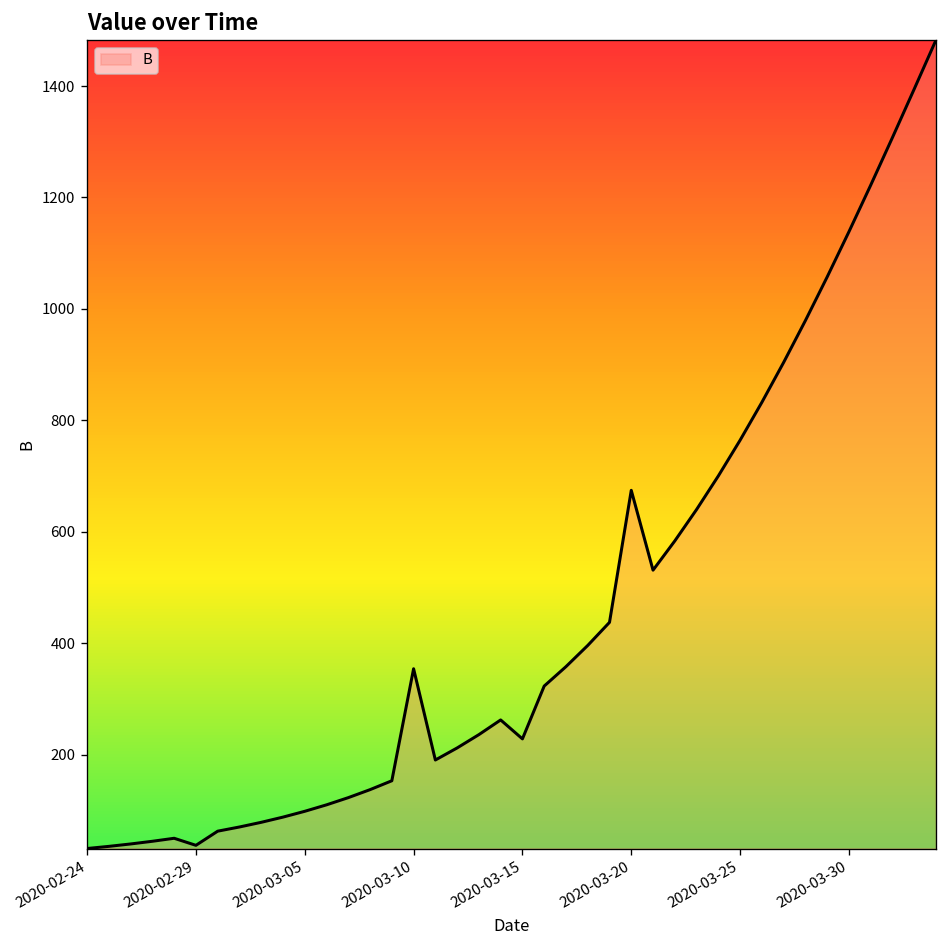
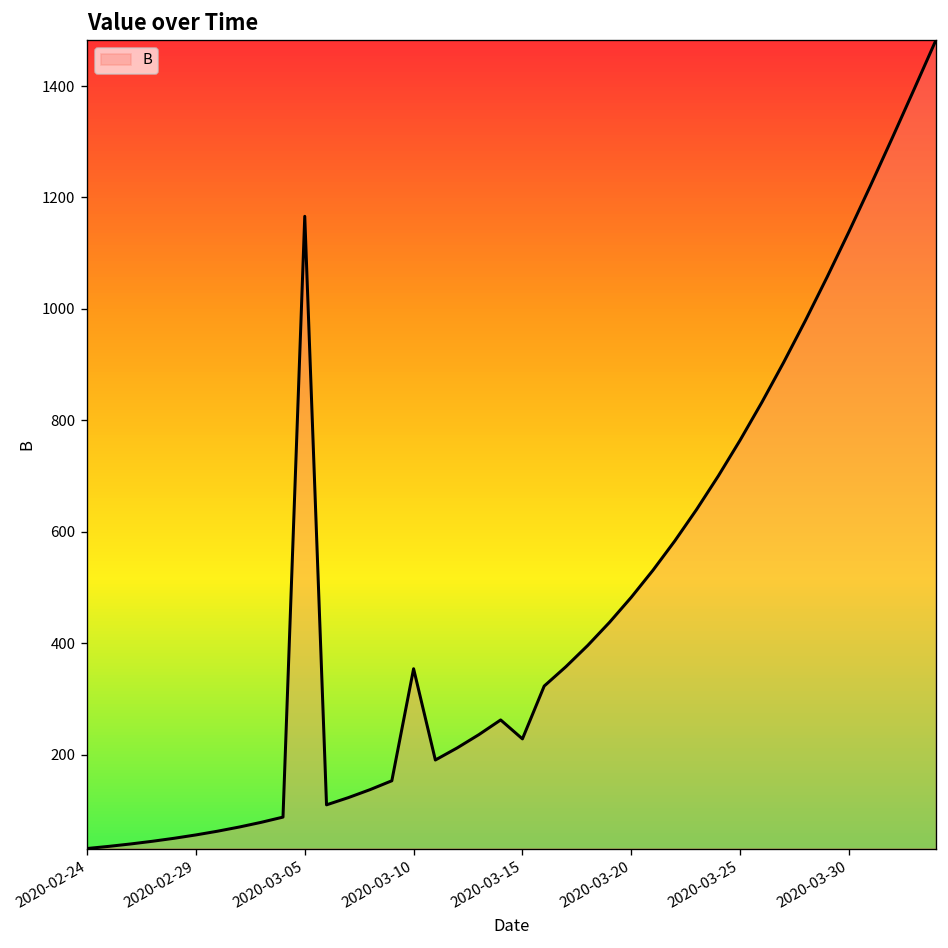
  {
    "2020-02-24": 30,
-   "2020-02-29": 40,
-   "2020-03-05": 100,
+   "2020-02-29": 60,
+   "2020-03-05": 1170,
    "2020-03-10": 350,
    "2020-03-15": 230,
-   "2020-03-20": 670,
+   "2020-03-20": 480,
    "2020-03-25": 760,
    "2020-03-30": 1140
  }
